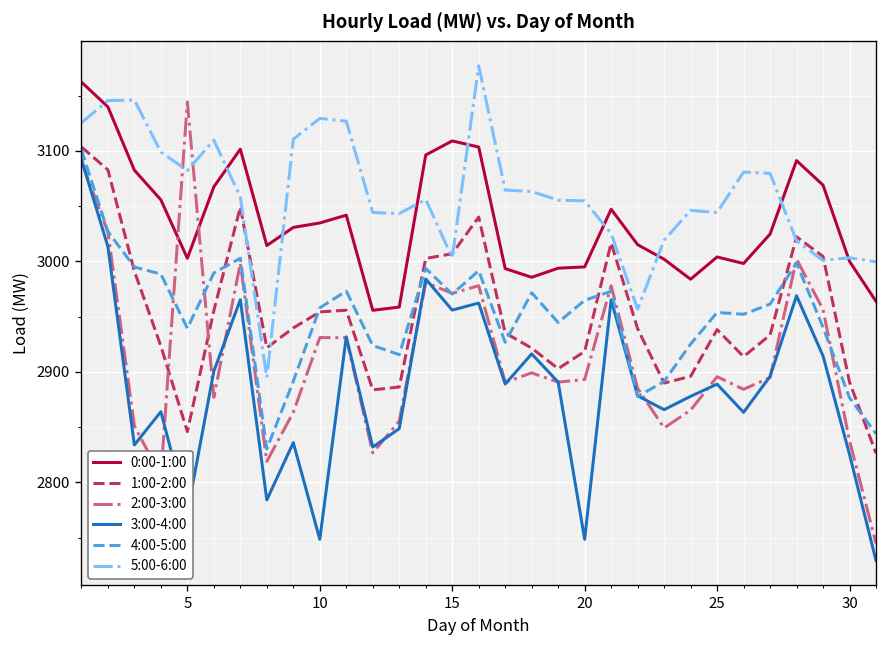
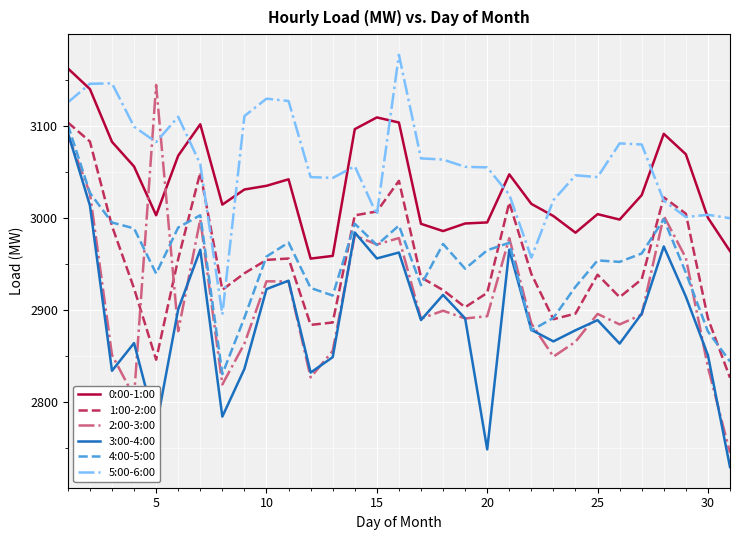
  {
    "2:00-3:00": {
      "5": 3140,
      "10": 2930,
      "20": 2890,
      "25": 2900,
      "30": 2840
    },
    "3:00-4:00": {
-     "10": 2750,
+     "10": 2920,
      "15": 2960,
      "20": 2750,
      "25": 2890,
-     "30": 2830
+     "30": 2850
    },
    "4:00-5:00": {
      "5": 2940,
      "10": 2960,
      "20": 2960,
      "25": 2950,
      "30": 2880
    },
    "5:00-6:00": {
      "5": 3080,
      "10": 3130,
      "15": 3000,
      "20": 3050,
      "25": 3040,
      "30": 3000
    }
  }
